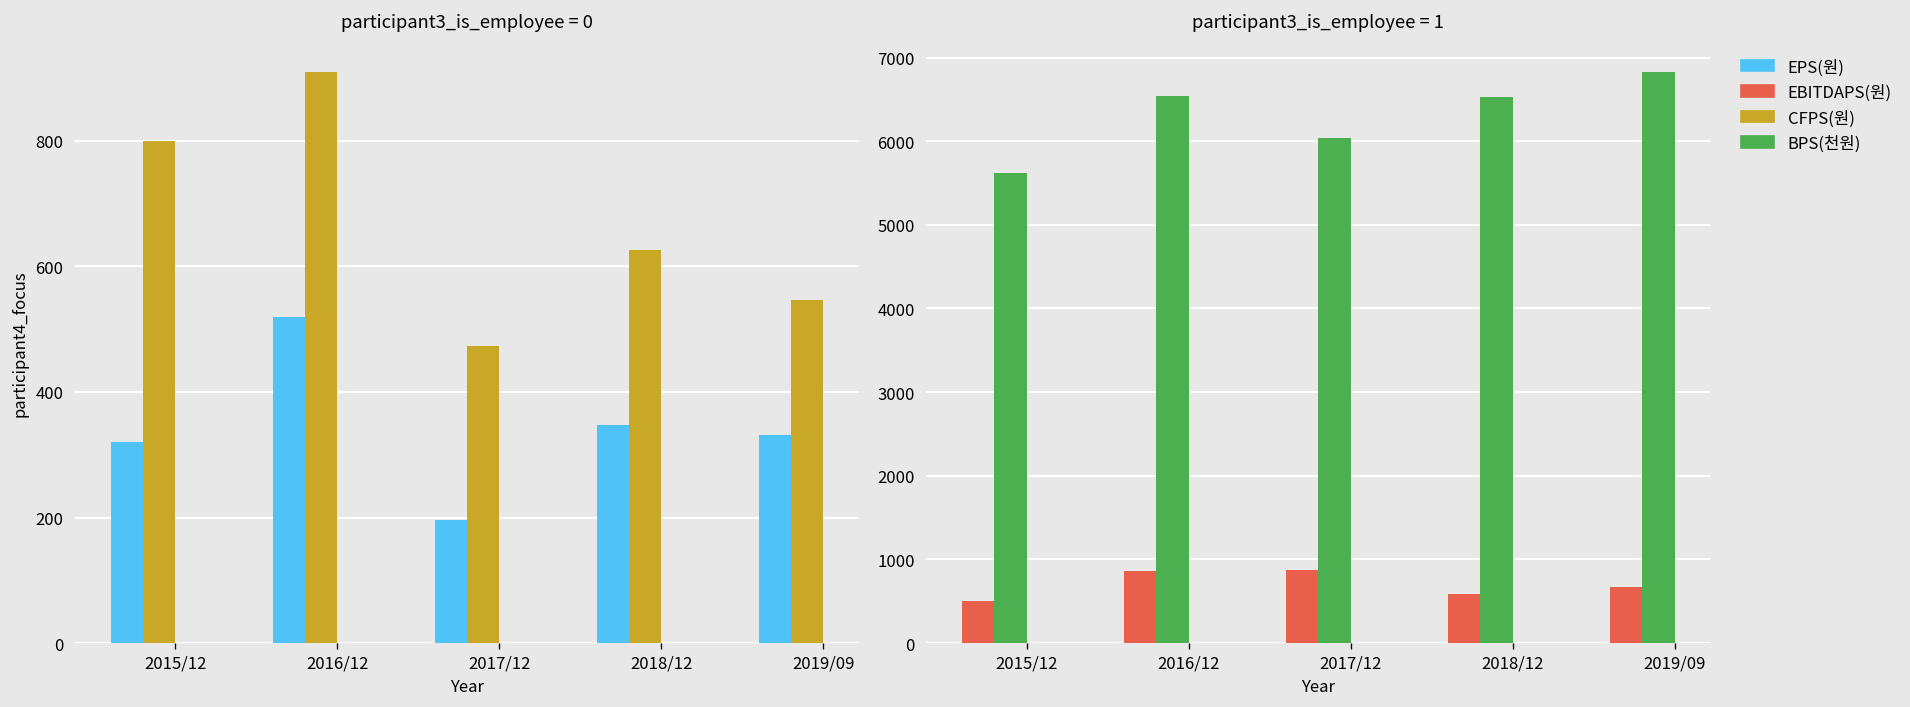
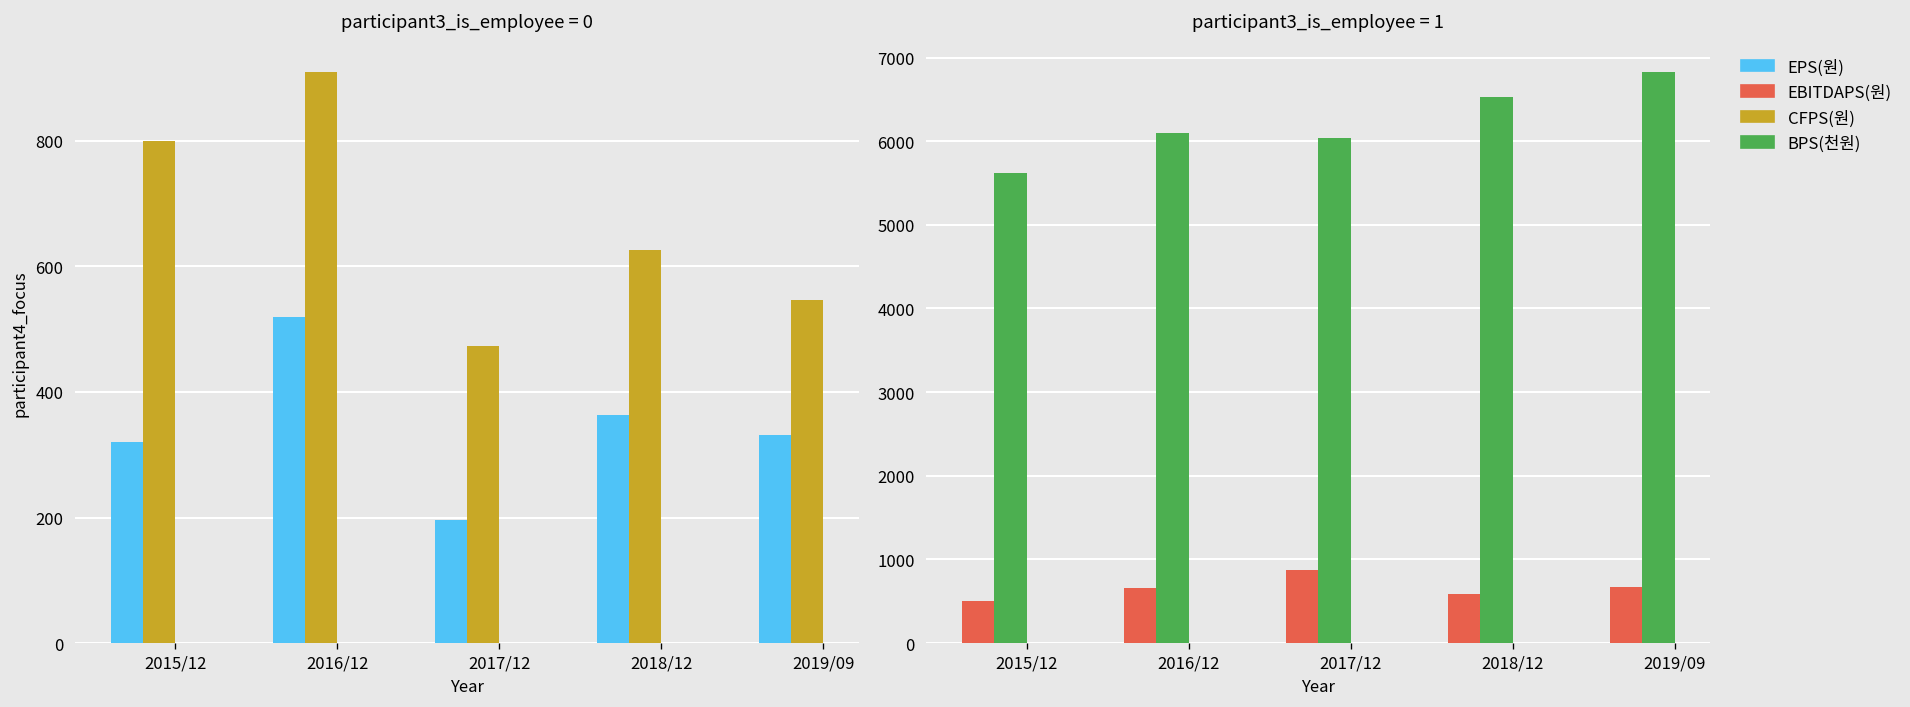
  {
    "participant3_is_employee = 0": {
      "EPS(원)": {
        "2015/12": 320,
        "2016/12": 520,
        "2017/12": 200,
-       "2018/12": 350,
+       "2018/12": 360,
        "2019/09": 330
      },
      "CFPS(원)": {
        "2015/12": 800,
        "2016/12": 910,
        "2017/12": 470,
        "2018/12": 630,
        "2019/09": 550
      }
    },
    "participant3_is_employee = 1": {
      "EBITDAPS(원)": {
        "2015/12": 500,
-       "2016/12": 900,
+       "2016/12": 700,
        "2017/12": 900,
        "2018/12": 600,
        "2019/09": 700
      },
      "BPS(천원)": {
        "2015/12": 5600,
-       "2016/12": 6500,
+       "2016/12": 6100,
        "2017/12": 6000,
        "2018/12": 6500,
        "2019/09": 6800
      }
    }
  }
